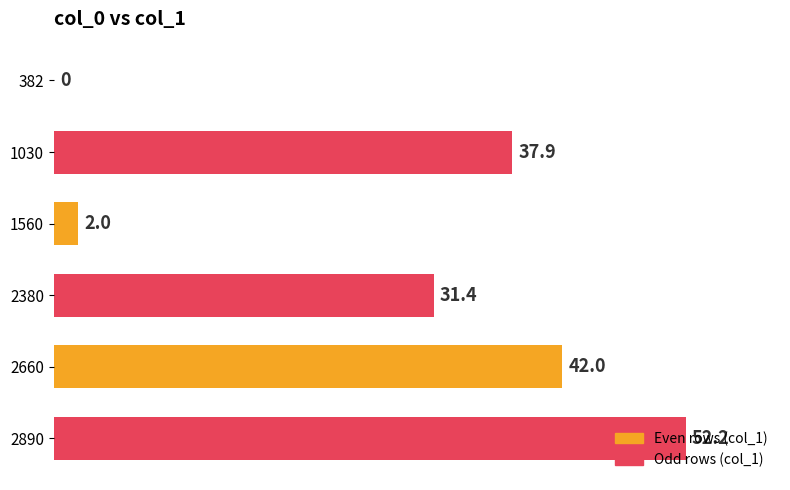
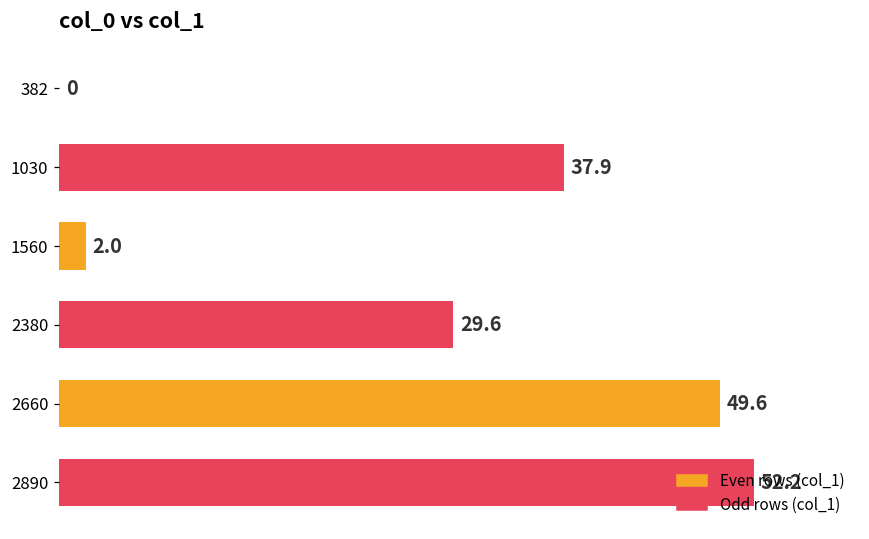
  {
    "382": 0,
    "1030": 37.9,
    "1560": 2.0,
-   "2380": 31.4,
-   "2660": 42.0,
+   "2380": 29.6,
+   "2660": 49.6,
    "2890": 52.2
  }
